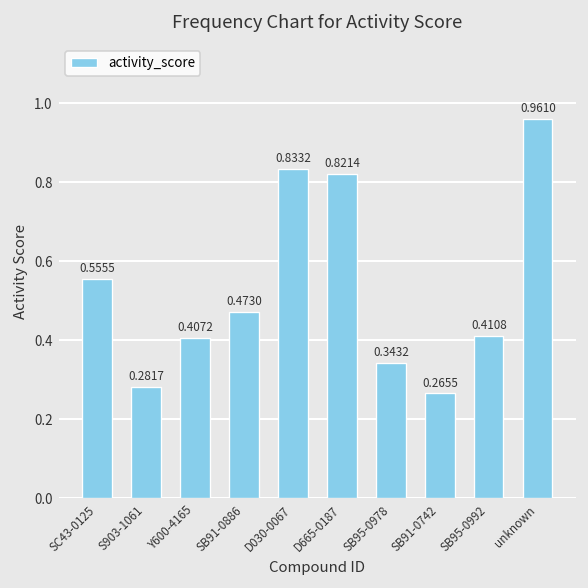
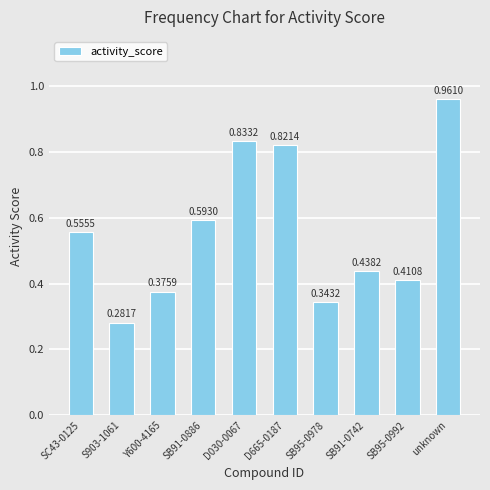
  {
    "SC43-0125": 0.5555,
    "S903-1061": 0.2817,
-   "Y600-4165": 0.4072,
-   "SB91-0886": 0.4730,
+   "Y600-4165": 0.3759,
+   "SB91-0886": 0.5930,
    "D030-0067": 0.8332,
    "D665-0187": 0.8214,
    "SB95-0978": 0.3432,
-   "SB91-0742": 0.2655,
+   "SB91-0742": 0.4382,
    "SB95-0992": 0.4108,
    "unknown": 0.9610
  }
